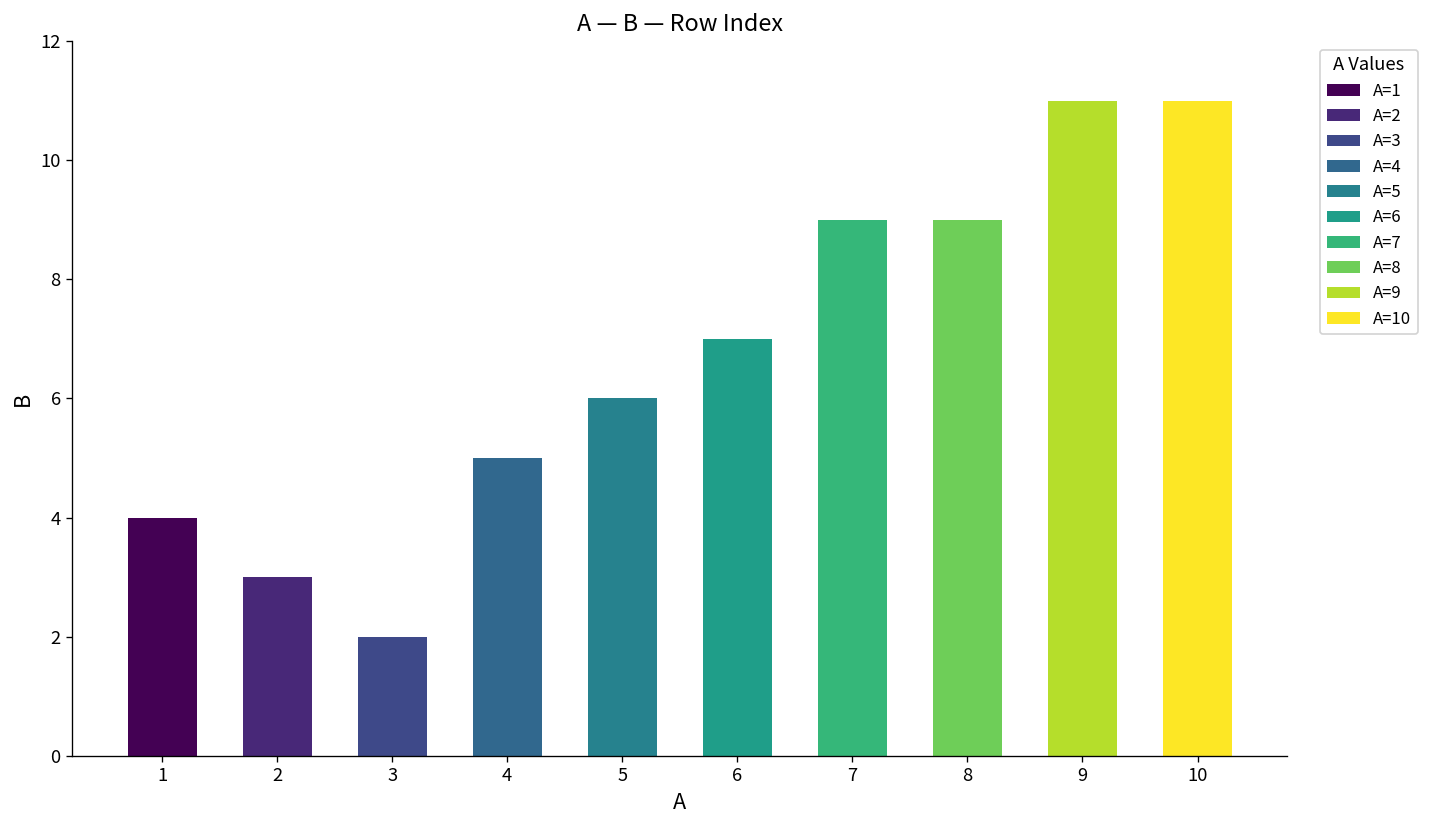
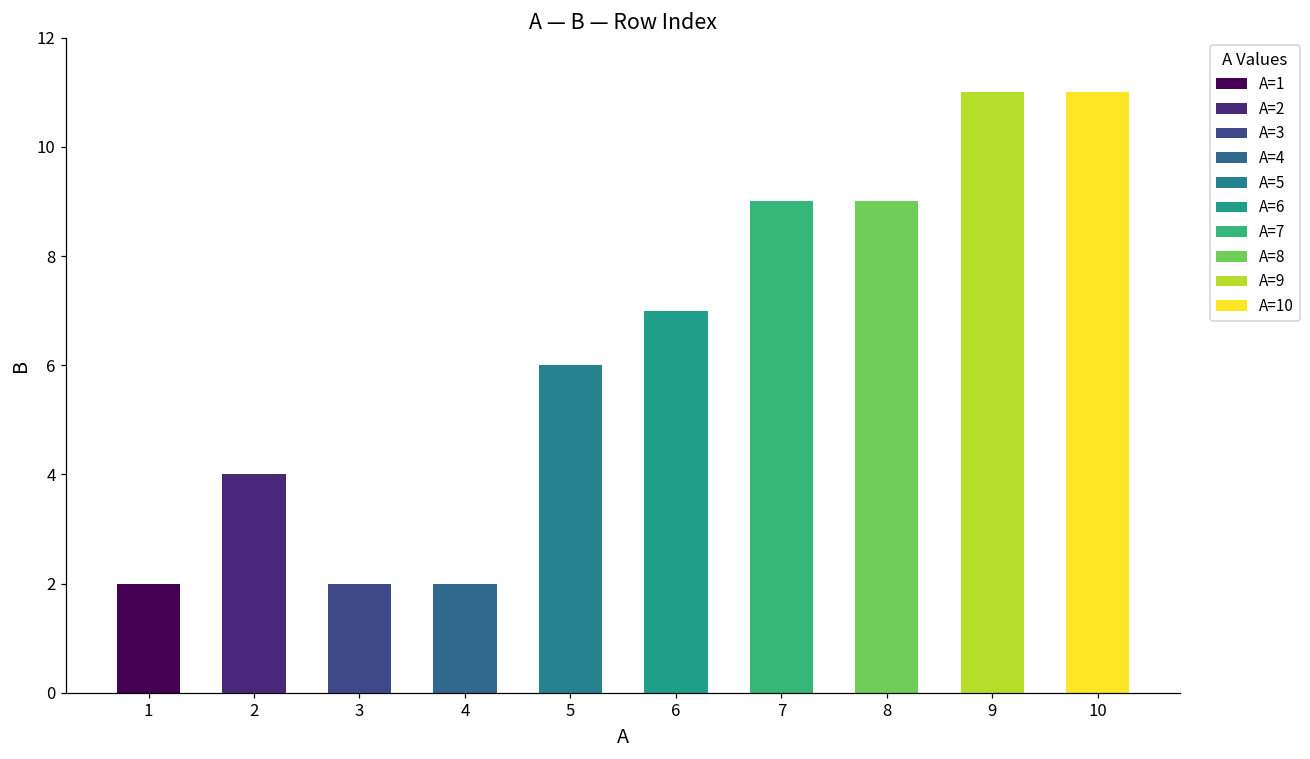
  {
-   "1": 4,
-   "2": 3,
+   "1": 2,
+   "2": 4,
    "3": 2,
-   "4": 5,
+   "4": 2,
    "5": 6,
    "6": 7,
    "7": 9,
    "8": 9,
    "9": 11,
    "10": 11
  }
